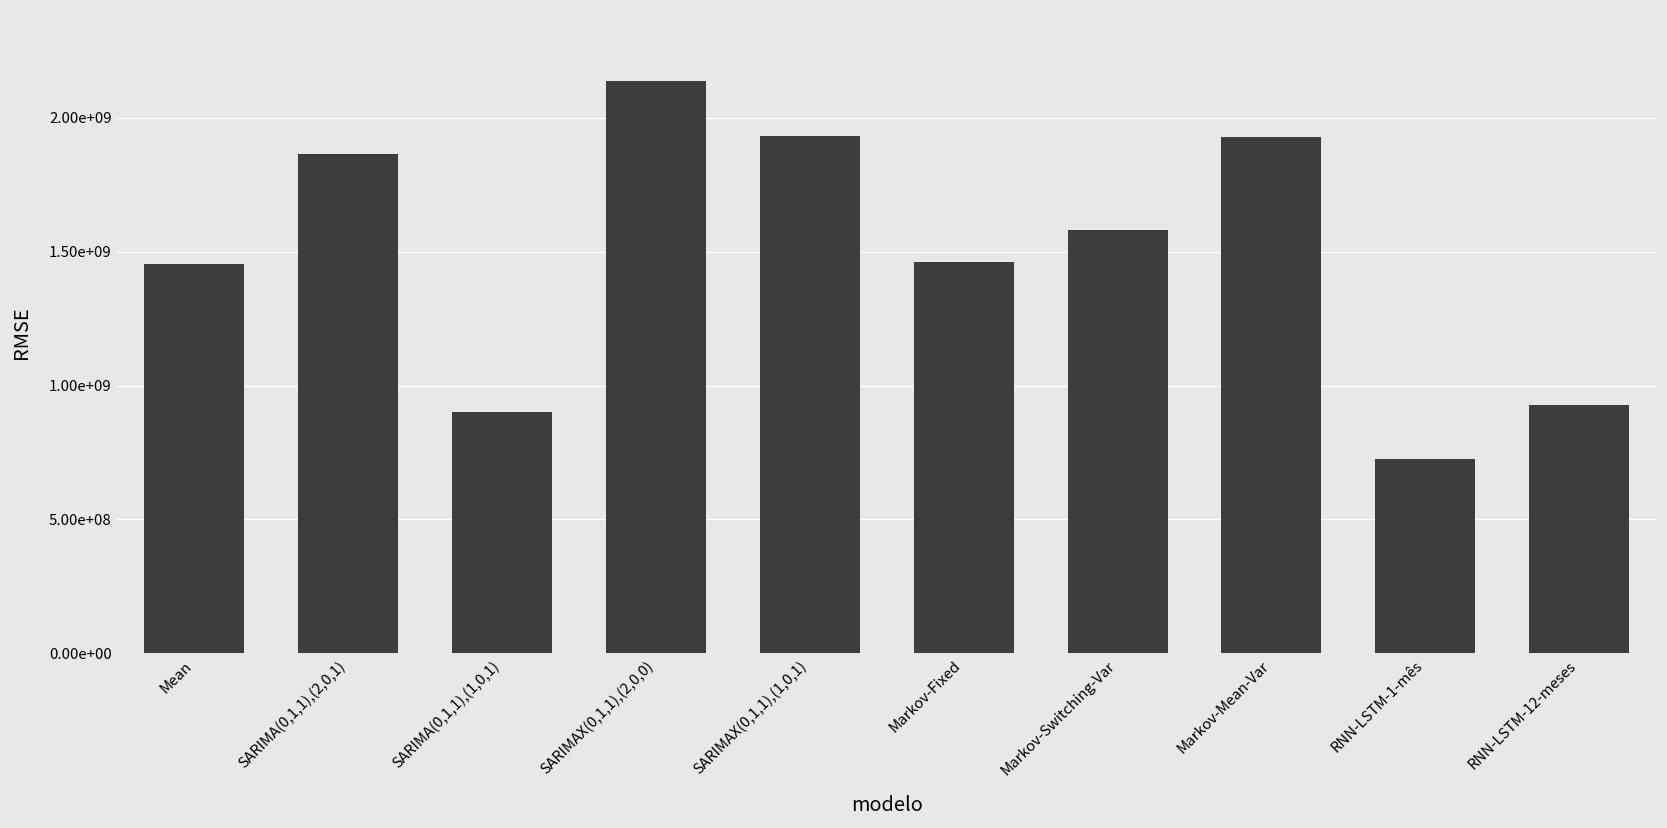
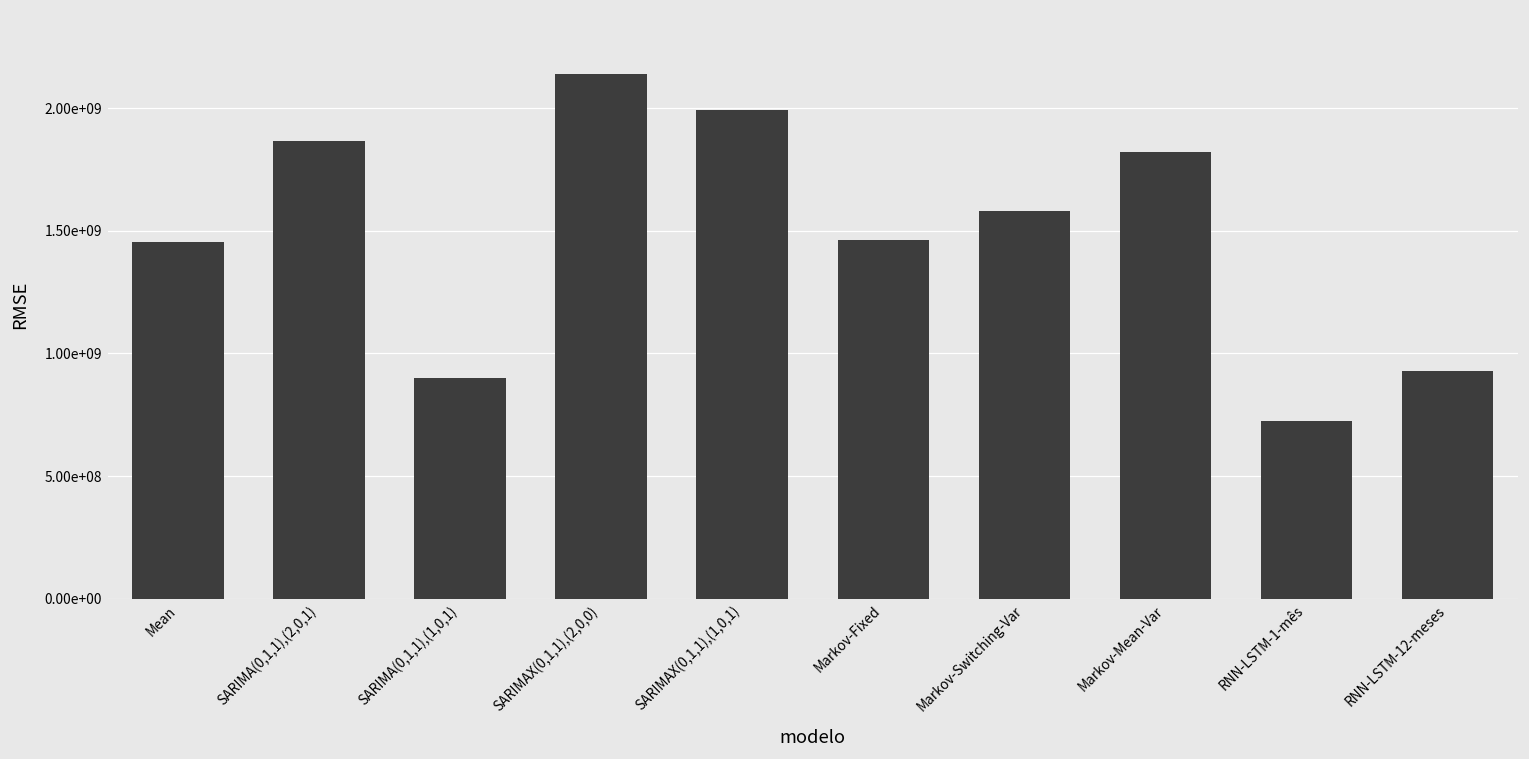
  {
    "Mean": 1450000000,
    "SARIMA(0,1,1),(2,0,1)": 1870000000,
    "SARIMA(0,1,1),(1,0,1)": 900000000,
    "SARIMAX(0,1,1),(2,0,0)": 2140000000,
-   "SARIMAX(0,1,1),(1,0,1)": 1930000000,
+   "SARIMAX(0,1,1),(1,0,1)": 1990000000,
    "Markov-Fixed": 1460000000,
    "Markov-Switching-Var": 1580000000,
-   "Markov-Mean-Var": 1930000000,
+   "Markov-Mean-Var": 1820000000,
    "RNN-LSTM-1-mês": 730000000,
    "RNN-LSTM-12-meses": 930000000
  }
